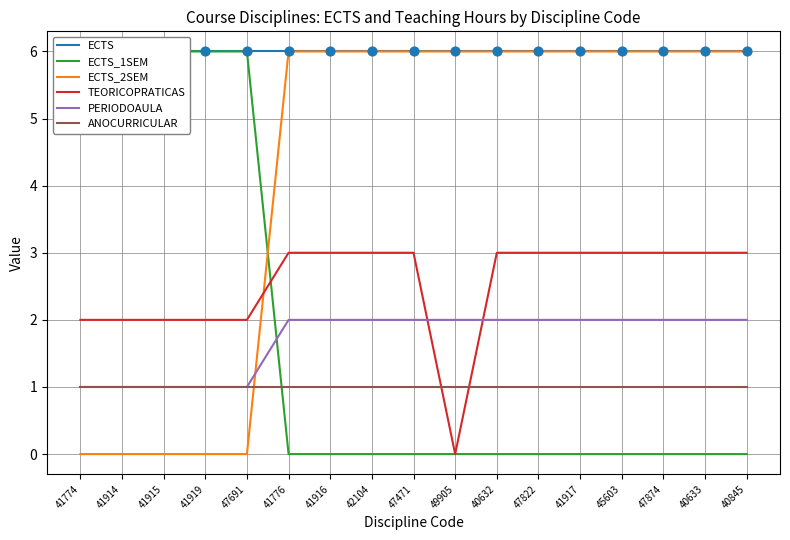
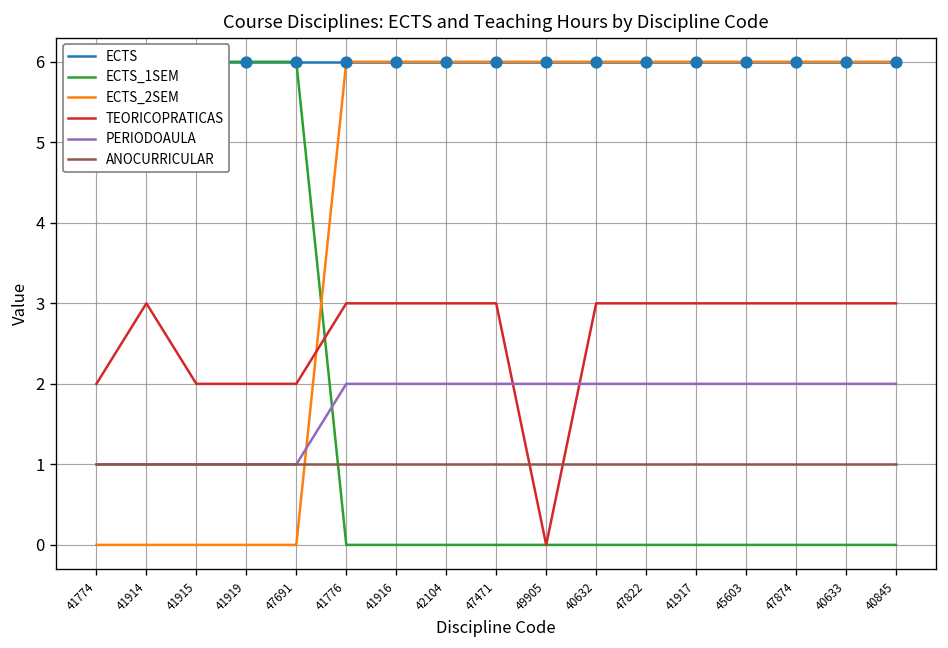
  {
    "ECTS_1SEM": {
      "41776": 0,
      "41916": 0,
      "42104": 0,
      "47471": 0,
      "40632": 0,
      "47822": 0,
      "41917": 0,
      "45603": 0,
      "47874": 0,
      "40633": 0,
      "40845": 0
    },
    "ECTS_2SEM": {
      "41774": 0,
      "41914": 0,
      "41915": 0,
      "41919": 0,
      "47691": 0
    },
    "TEORICOPRATICAS": {
      "41774": 2,
-     "41914": 2,
+     "41914": 3,
      "41915": 2,
      "41919": 2,
      "47691": 2,
      "41776": 3,
      "41916": 3,
      "42104": 3,
      "47471": 3,
      "40632": 3,
      "47822": 3,
      "41917": 3,
      "45603": 3,
      "47874": 3,
      "40633": 3,
      "40845": 3
    },
    "PERIODOAULA": {
      "41776": 2,
      "41916": 2,
      "42104": 2,
      "47471": 2,
      "49905": 2,
      "40632": 2,
      "47822": 2,
      "41917": 2,
      "45603": 2,
      "47874": 2,
      "40633": 2,
      "40845": 2
    },
    "ANOCURRICULAR": {
      "41776": 1,
      "41916": 1,
      "42104": 1,
      "47471": 1,
      "49905": 1,
      "40632": 1,
      "47822": 1,
      "41917": 1,
      "45603": 1,
      "47874": 1,
      "40633": 1,
      "40845": 1
    }
  }
